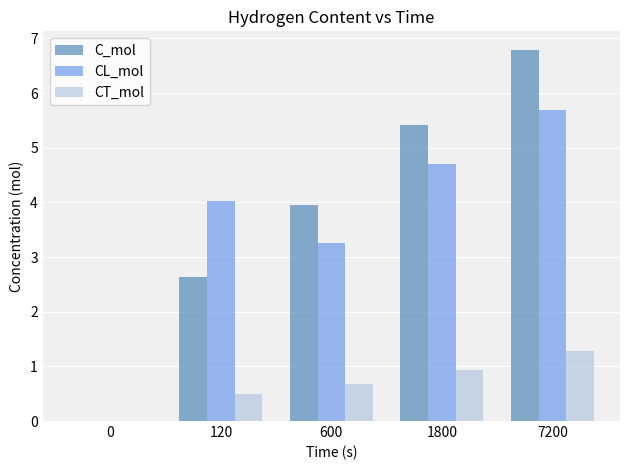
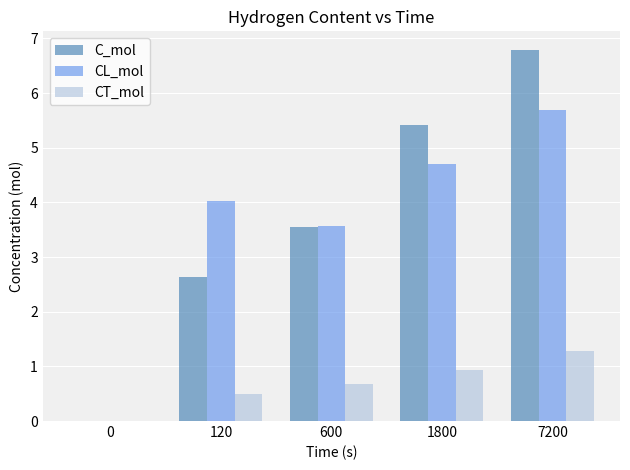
  {
    "C_mol": {
      "0": 0.0,
      "120": 2.6,
-     "600": 3.9,
+     "600": 3.5,
      "1800": 5.4,
      "7200": 6.8
    },
    "CL_mol": {
      "0": 0.0,
      "120": 4.0,
-     "600": 3.3,
+     "600": 3.6,
      "1800": 4.7,
      "7200": 5.7
    },
    "CT_mol": {
      "0": 0.0,
      "120": 0.5,
      "600": 0.7,
      "1800": 0.9,
      "7200": 1.3
    }
  }
